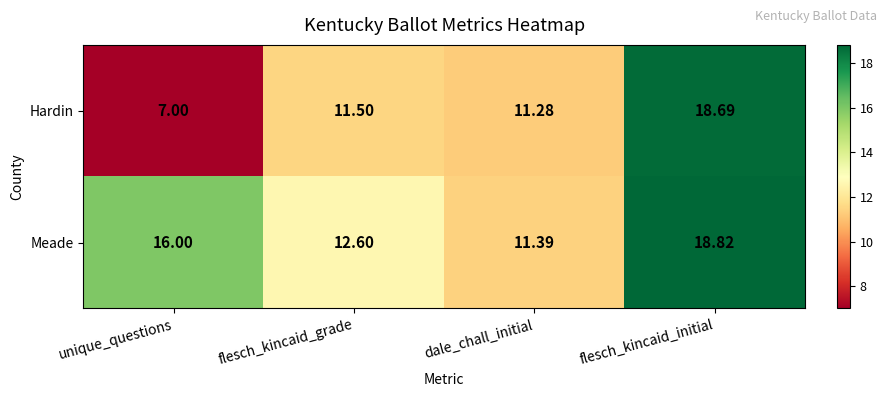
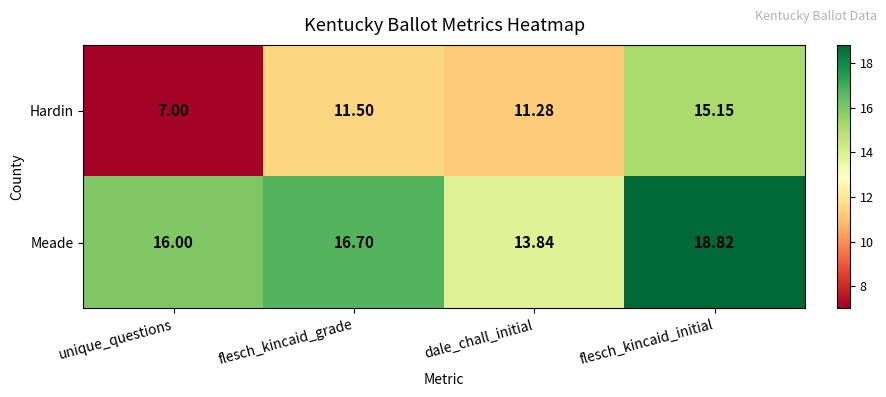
  {
    "Hardin": {
      "unique_questions": 7.00,
      "flesch_kincaid_grade": 11.50,
      "dale_chall_initial": 11.28,
-     "flesch_kincaid_initial": 18.69
+     "flesch_kincaid_initial": 15.15
    },
    "Meade": {
      "unique_questions": 16.00,
-     "flesch_kincaid_grade": 12.60,
-     "dale_chall_initial": 11.39,
+     "flesch_kincaid_grade": 16.70,
+     "dale_chall_initial": 13.84,
      "flesch_kincaid_initial": 18.82
    }
  }
